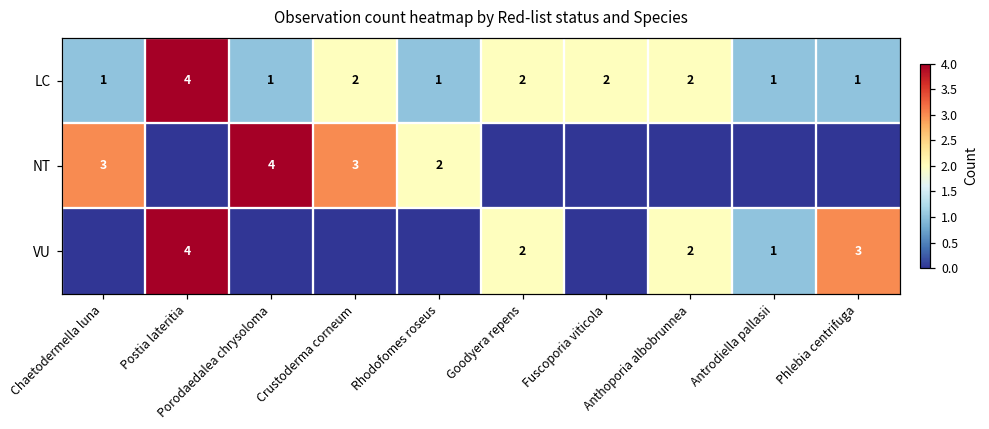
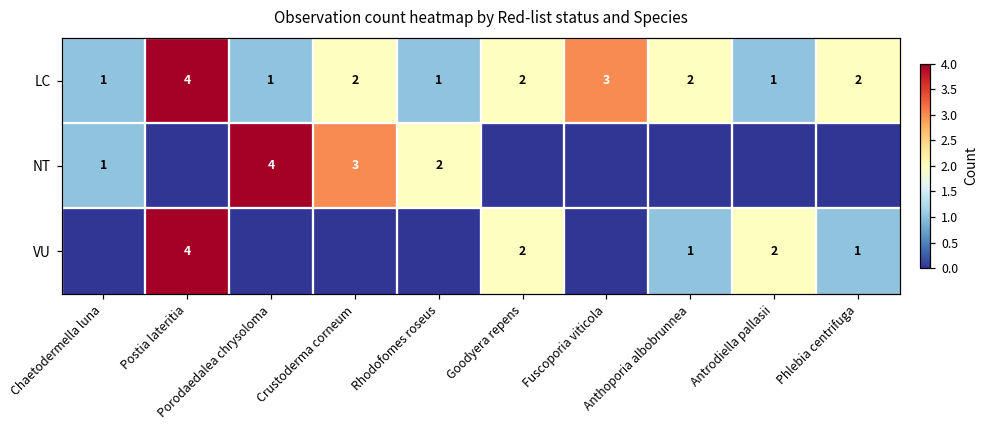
  {
    "LC": {
      "Chaetodermella luna": 1,
      "Postia lateritia": 4,
      "Porodaedalea chrysoloma": 1,
      "Crustoderma corneum": 2,
      "Rhodofomes roseus": 1,
      "Goodyera repens": 2,
-     "Fuscoporia viticola": 2,
+     "Fuscoporia viticola": 3,
      "Anthoporia albobrunnea": 2,
      "Antrodiella pallasii": 1,
-     "Phlebia centrifuga": 1
+     "Phlebia centrifuga": 2
    },
    "NT": {
-     "Chaetodermella luna": 3,
+     "Chaetodermella luna": 1,
      "Porodaedalea chrysoloma": 4,
      "Crustoderma corneum": 3,
      "Rhodofomes roseus": 2
    },
    "VU": {
      "Postia lateritia": 4,
      "Goodyera repens": 2,
-     "Anthoporia albobrunnea": 2,
-     "Antrodiella pallasii": 1,
-     "Phlebia centrifuga": 3
+     "Anthoporia albobrunnea": 1,
+     "Antrodiella pallasii": 2,
+     "Phlebia centrifuga": 1
    }
  }
